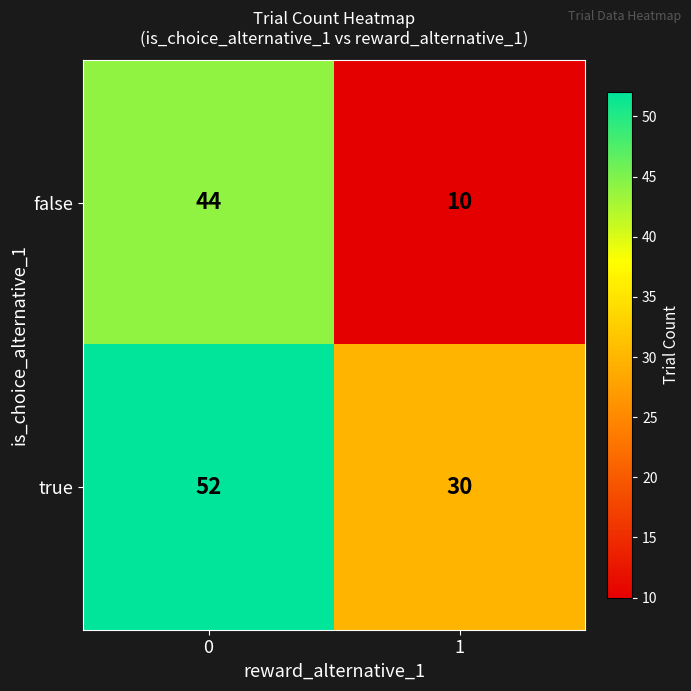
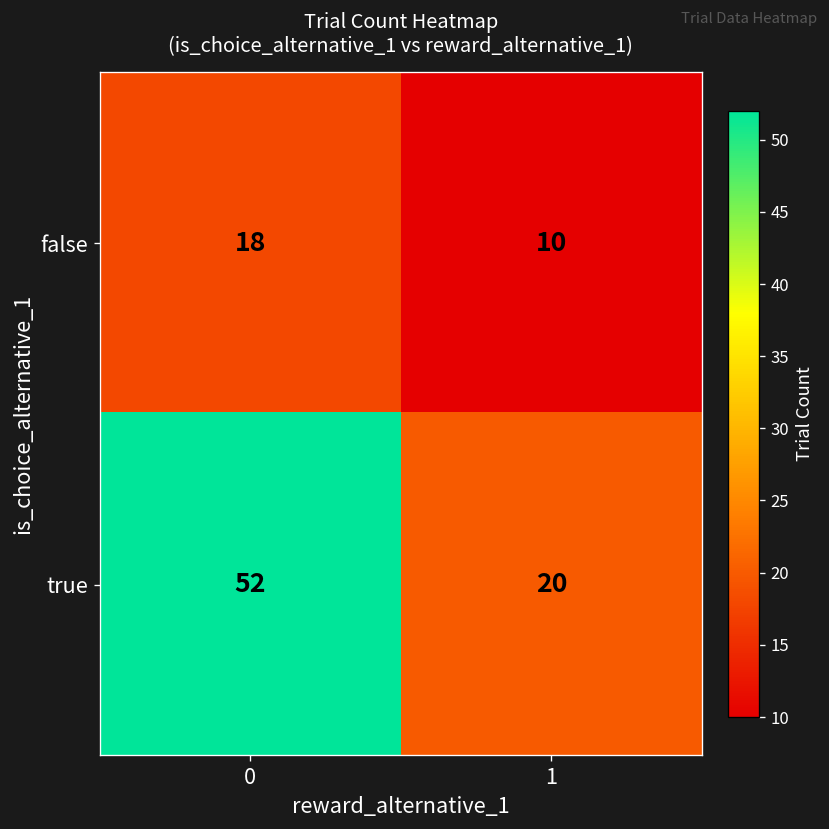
  {
    "false": {
-     "0": 44,
+     "0": 18,
      "1": 10
    },
    "true": {
      "0": 52,
-     "1": 30
+     "1": 20
    }
  }
